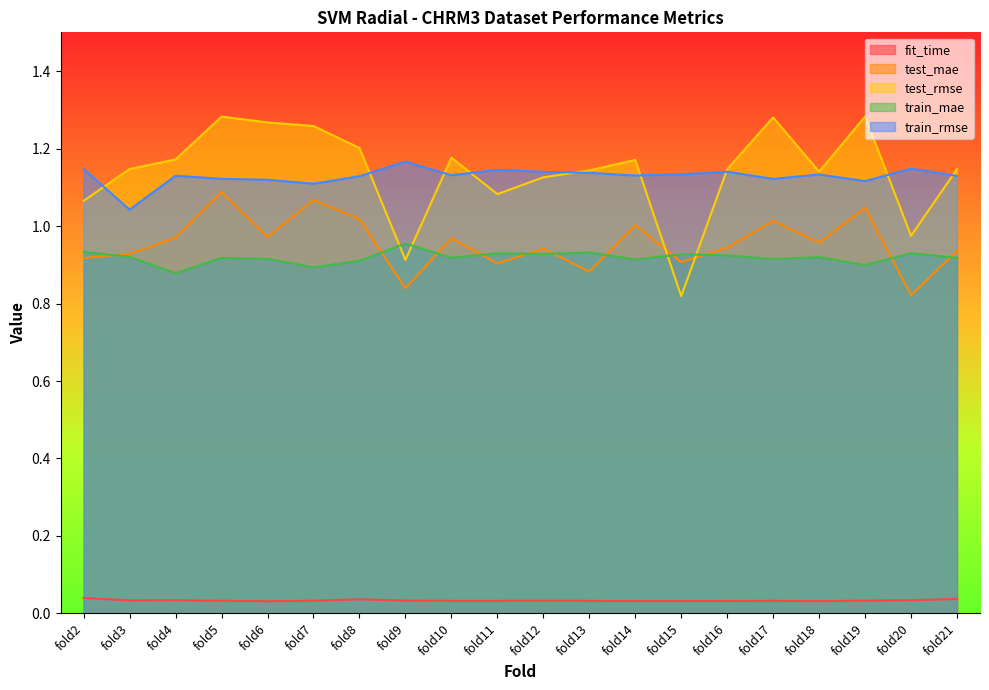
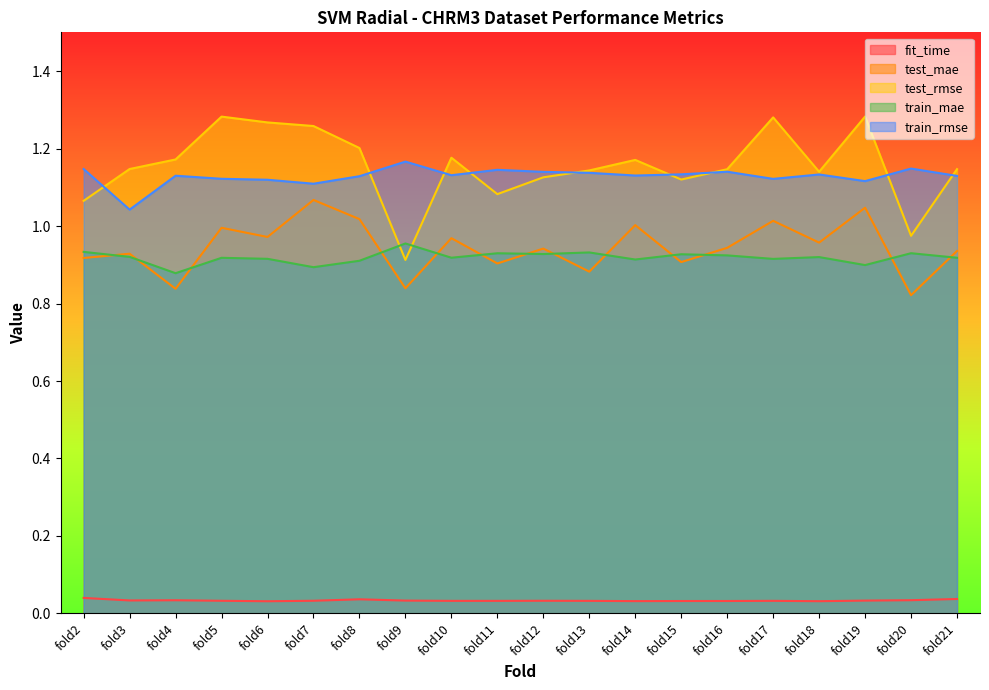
  {
    "fit_time": {
      "fold2": 0.04,
      "fold3": 0.03,
      "fold4": 0.03,
      "fold5": 0.03,
      "fold6": 0.03,
      "fold7": 0.03,
      "fold8": 0.04,
      "fold9": 0.03,
      "fold10": 0.03,
      "fold11": 0.03,
      "fold12": 0.03,
      "fold13": 0.03,
      "fold14": 0.03,
      "fold15": 0.03,
      "fold16": 0.03,
      "fold17": 0.03,
      "fold18": 0.03,
      "fold19": 0.03,
      "fold20": 0.03,
      "fold21": 0.04
    },
    "test_mae": {
      "fold2": 0.92,
      "fold3": 0.93,
-     "fold4": 0.97,
-     "fold5": 1.09,
+     "fold4": 0.84,
+     "fold5": 1.00,
      "fold6": 0.97,
      "fold7": 1.07,
      "fold8": 1.02,
      "fold9": 0.84,
      "fold10": 0.97,
      "fold11": 0.90,
      "fold12": 0.94,
      "fold13": 0.88,
      "fold14": 1.00,
      "fold15": 0.91,
      "fold16": 0.94,
      "fold17": 1.01,
      "fold18": 0.96,
      "fold19": 1.05,
      "fold20": 0.82,
      "fold21": 0.94
    },
    "test_rmse": {
      "fold2": 1.07,
      "fold3": 1.15,
      "fold4": 1.17,
      "fold5": 1.28,
      "fold6": 1.27,
      "fold7": 1.26,
      "fold8": 1.20,
      "fold9": 0.91,
      "fold10": 1.18,
      "fold11": 1.08,
      "fold12": 1.13,
      "fold14": 1.17,
-     "fold15": 0.82,
+     "fold15": 1.12,
      "fold17": 1.28,
      "fold18": 1.14,
      "fold20": 0.97,
      "fold21": 1.15
    },
    "train_mae": {
      "fold2": 0.93,
      "fold3": 0.92,
      "fold4": 0.88,
      "fold5": 0.92,
      "fold6": 0.92,
      "fold7": 0.89,
      "fold8": 0.91,
      "fold9": 0.96,
      "fold10": 0.92,
      "fold11": 0.93,
      "fold12": 0.93,
      "fold13": 0.93,
      "fold14": 0.91,
      "fold15": 0.93,
      "fold16": 0.92,
      "fold17": 0.92,
      "fold18": 0.92,
      "fold19": 0.90,
      "fold20": 0.93,
      "fold21": 0.92
    },
    "train_rmse": {
      "fold2": 1.15,
      "fold3": 1.04,
      "fold4": 1.13,
      "fold5": 1.12,
      "fold6": 1.12,
      "fold7": 1.11,
      "fold8": 1.13,
      "fold9": 1.17,
      "fold10": 1.13,
      "fold11": 1.15,
      "fold12": 1.14,
      "fold14": 1.13,
      "fold15": 1.13,
      "fold17": 1.12,
      "fold18": 1.13,
      "fold19": 1.12,
      "fold20": 1.15,
      "fold21": 1.13
    }
  }
